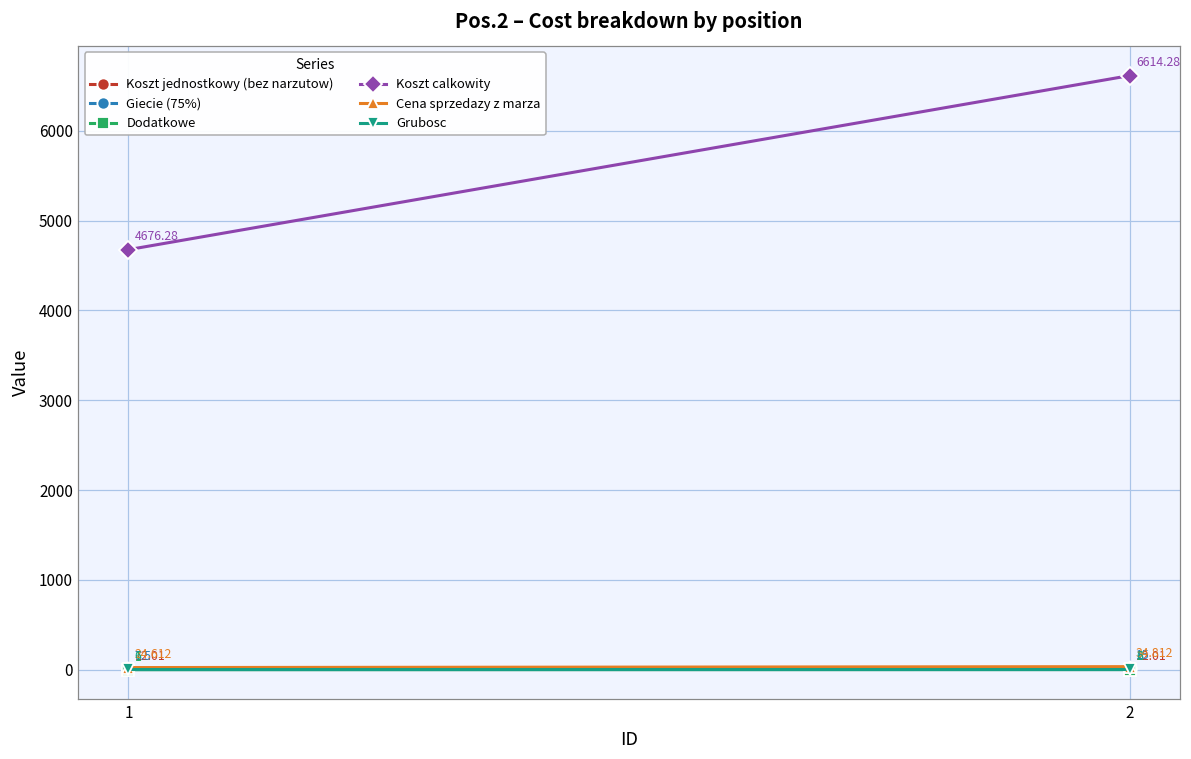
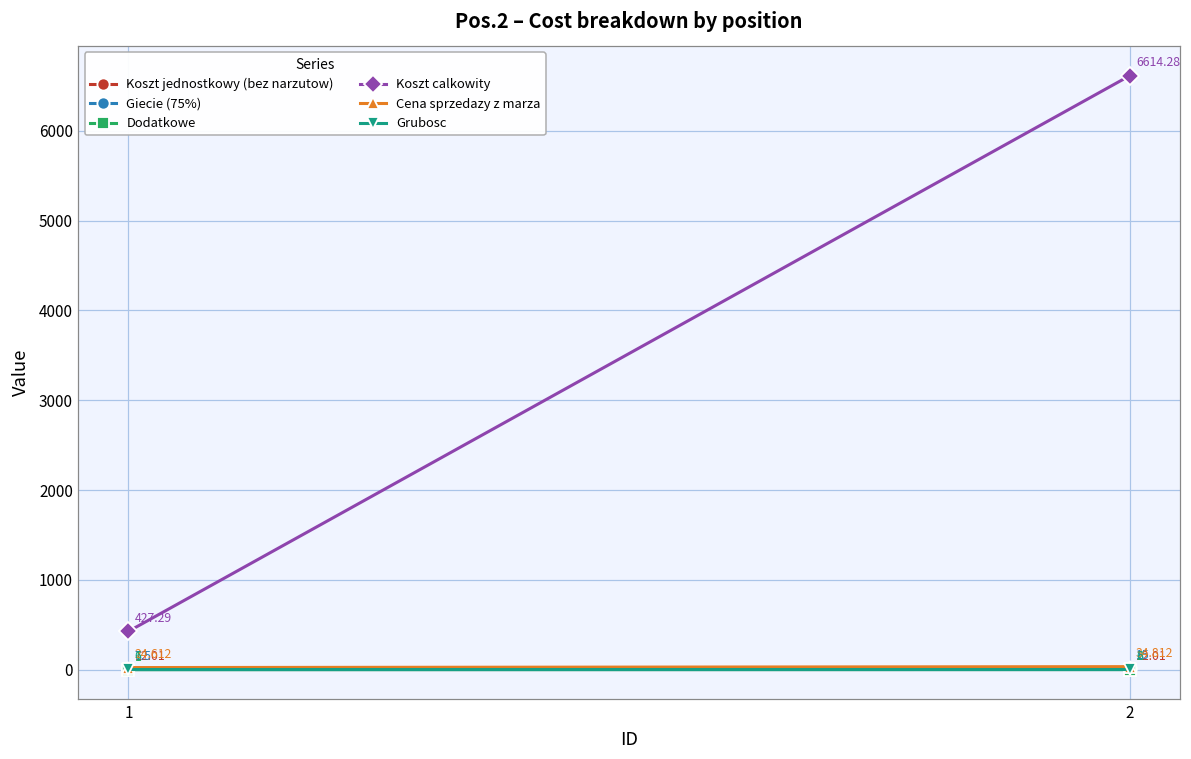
  {
    "Koszt calkowity": {
-     "1": 4676.28,
+     "1": 427.29,
      "2": 6614.28
    }
  }
